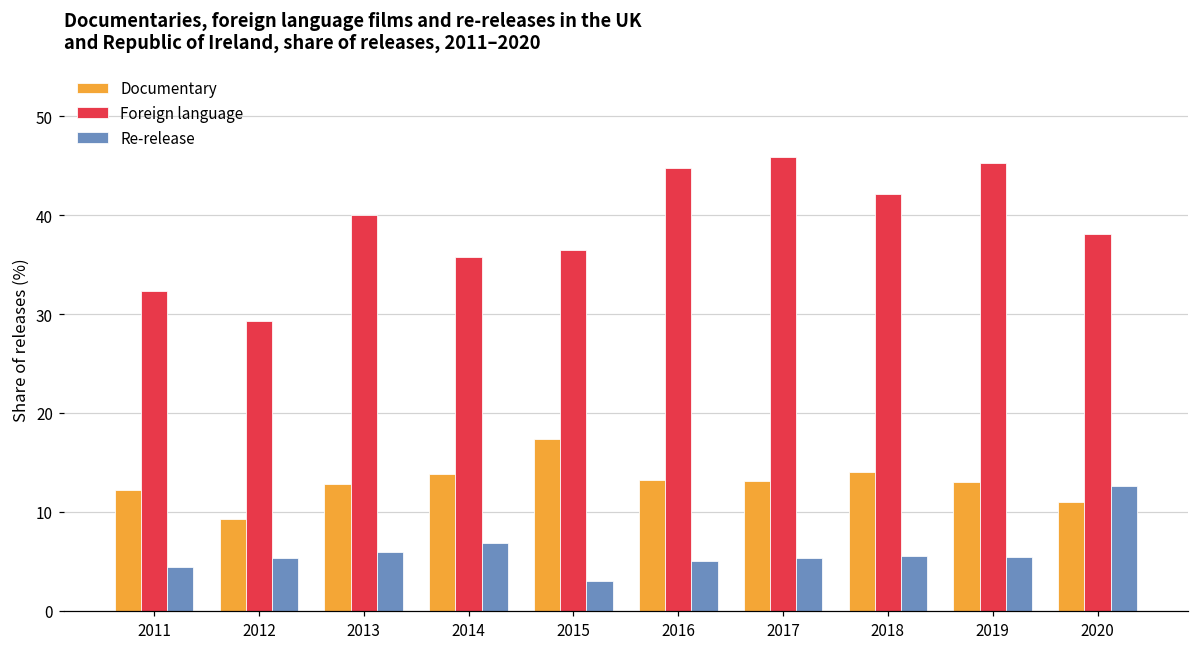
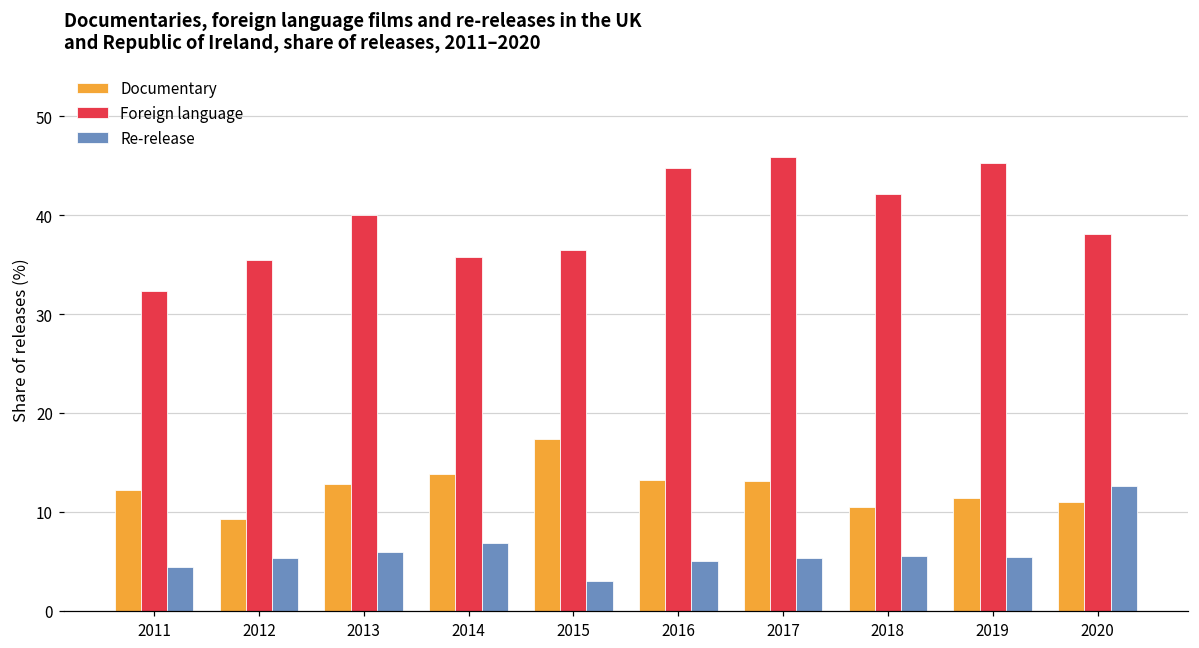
  {
    "Documentary": {
      "2011": 12,
      "2012": 9,
      "2013": 13,
      "2014": 14,
      "2015": 17,
      "2016": 13,
      "2017": 13,
-     "2018": 14,
-     "2019": 13,
+     "2018": 11,
+     "2019": 11,
      "2020": 11
    },
    "Foreign language": {
      "2011": 32,
-     "2012": 29,
+     "2012": 36,
      "2013": 40,
      "2014": 36,
      "2015": 37,
      "2016": 45,
      "2017": 46,
      "2018": 42,
      "2019": 45,
      "2020": 38
    },
    "Re-release": {
      "2011": 4,
      "2012": 5,
      "2013": 6,
      "2014": 7,
      "2015": 3,
      "2016": 5,
      "2017": 5,
      "2018": 6,
      "2019": 5,
      "2020": 13
    }
  }
